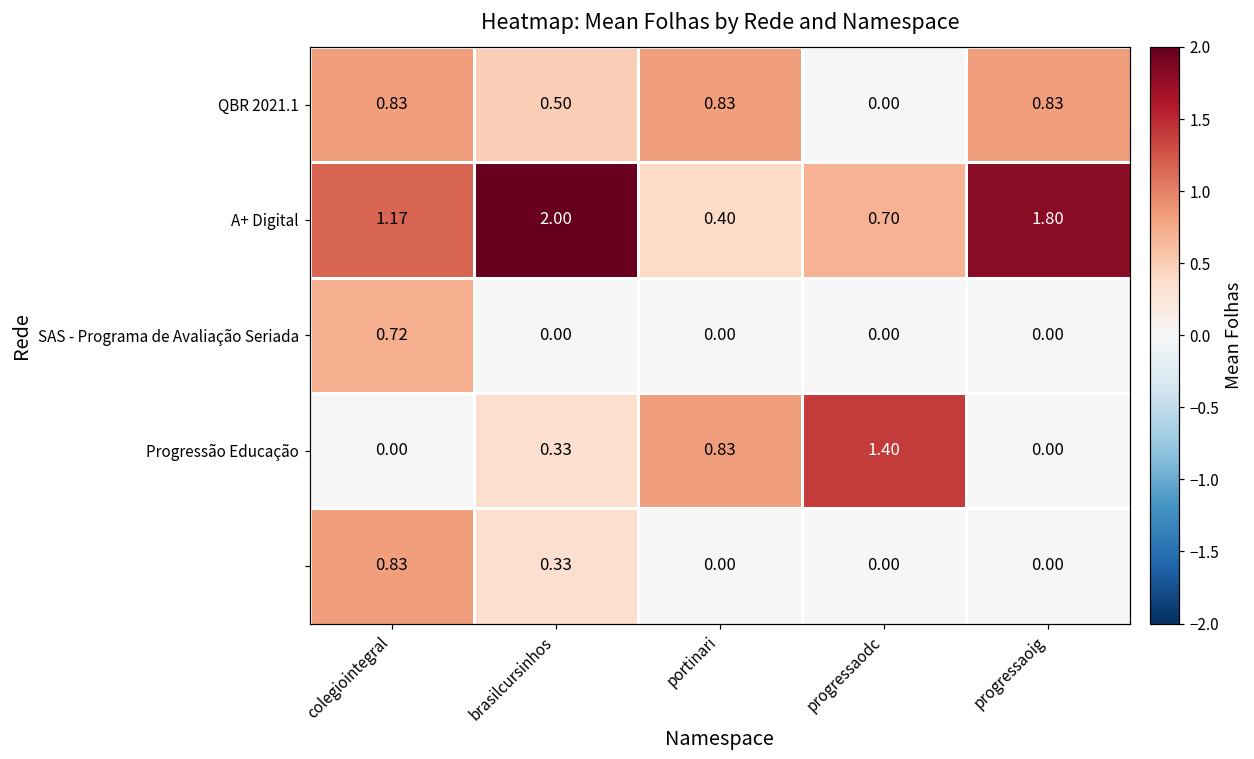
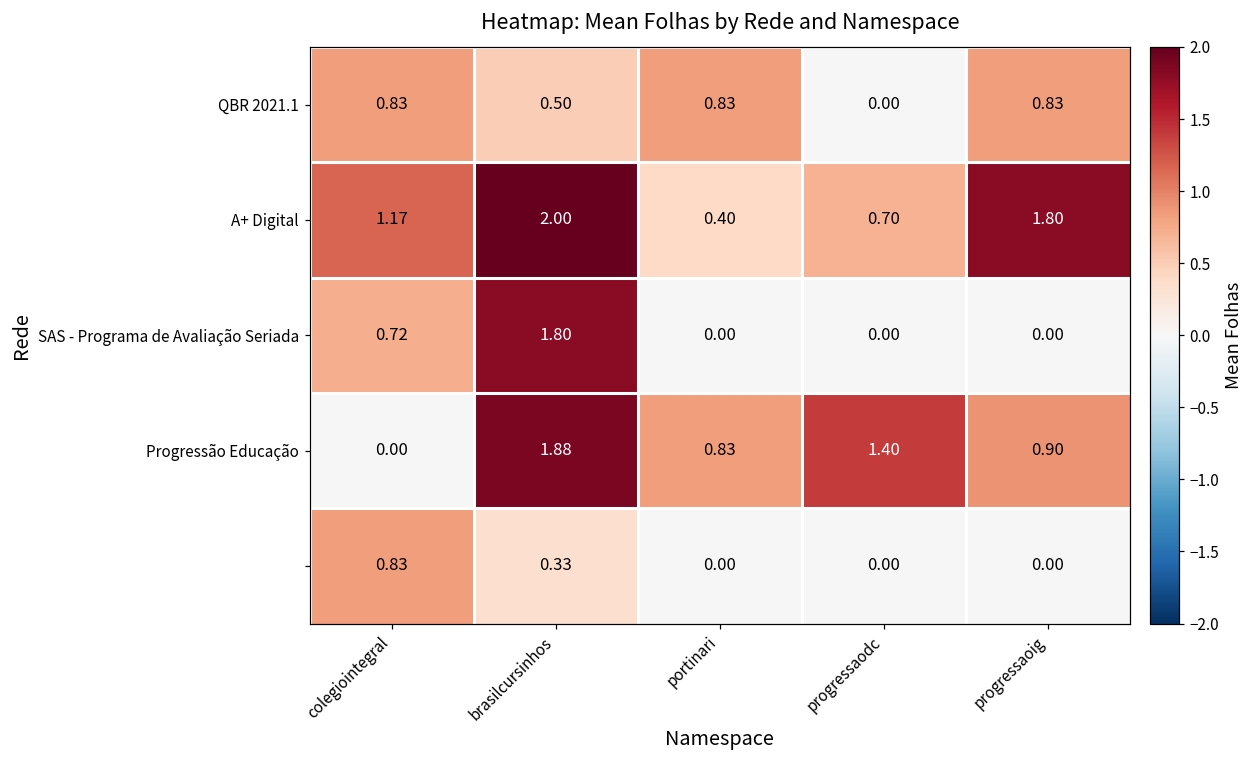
  {
    "QBR 2021.1": {
      "colegiointegral": 0.83,
      "brasilcursinhos": 0.50,
      "portinari": 0.83,
      "progressaodc": 0.00,
      "progressaoig": 0.83
    },
    "A+ Digital": {
      "colegiointegral": 1.17,
      "brasilcursinhos": 2.00,
      "portinari": 0.40,
      "progressaodc": 0.70,
      "progressaoig": 1.80
    },
    "SAS - Programa de Avaliação Seriada": {
      "colegiointegral": 0.72,
-     "brasilcursinhos": 0.00,
+     "brasilcursinhos": 1.80,
      "portinari": 0.00,
      "progressaodc": 0.00,
      "progressaoig": 0.00
    },
    "Progressão Educação": {
      "colegiointegral": 0.00,
-     "brasilcursinhos": 0.33,
+     "brasilcursinhos": 1.88,
      "portinari": 0.83,
      "progressaodc": 1.40,
-     "progressaoig": 0.00
+     "progressaoig": 0.90
    }
  }
